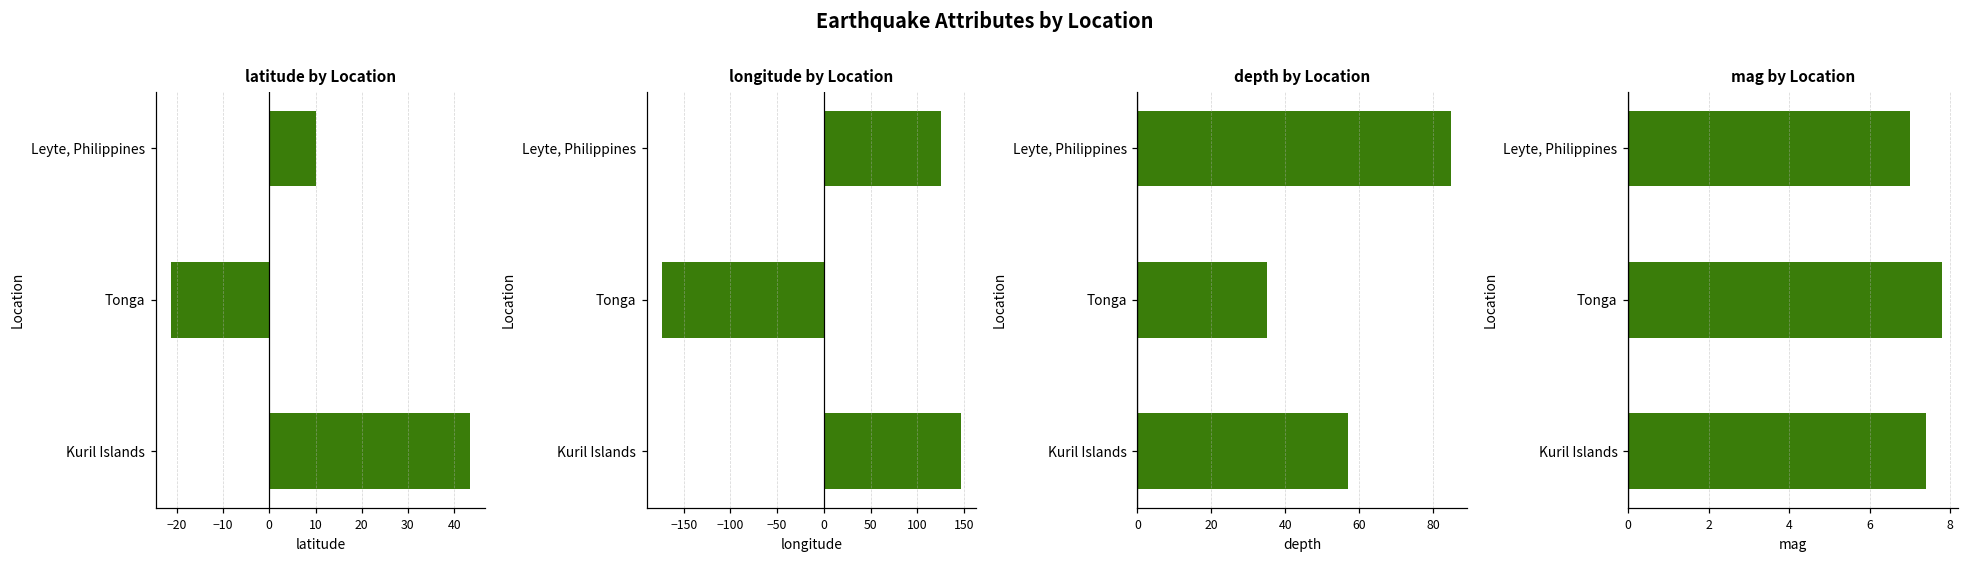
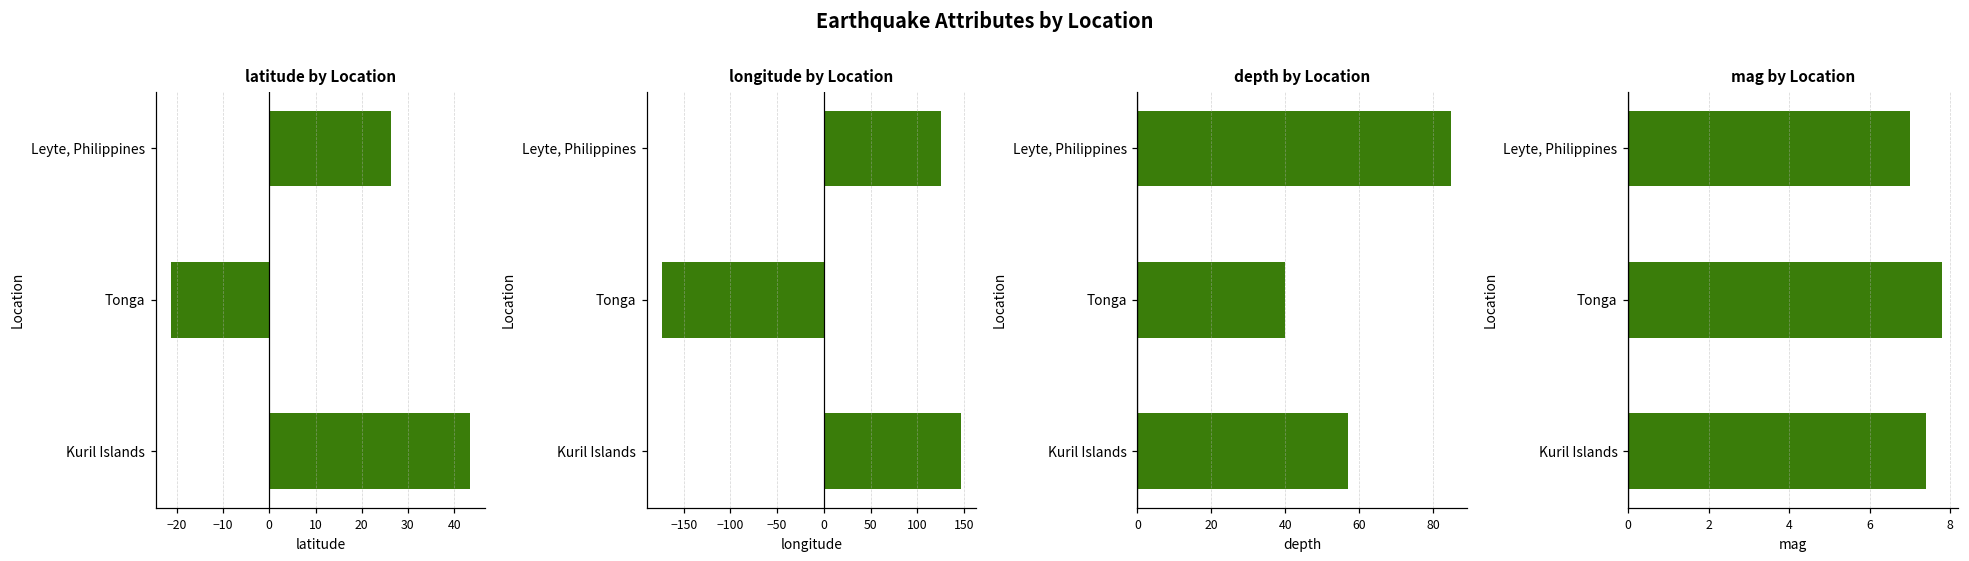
  {
    "latitude by Location": {
-     "Leyte, Philippines": 10,
+     "Leyte, Philippines": 26,
      "Tonga": -21,
      "Kuril Islands": 44
    },
    "longitude by Location": {
      "Leyte, Philippines": 130,
      "Tonga": -170,
      "Kuril Islands": 150
    },
    "depth by Location": {
      "Leyte, Philippines": 85,
-     "Tonga": 35,
+     "Tonga": 40,
      "Kuril Islands": 57
    },
    "mag by Location": {
      "Leyte, Philippines": 7.0,
      "Tonga": 7.8,
      "Kuril Islands": 7.4
    }
  }
